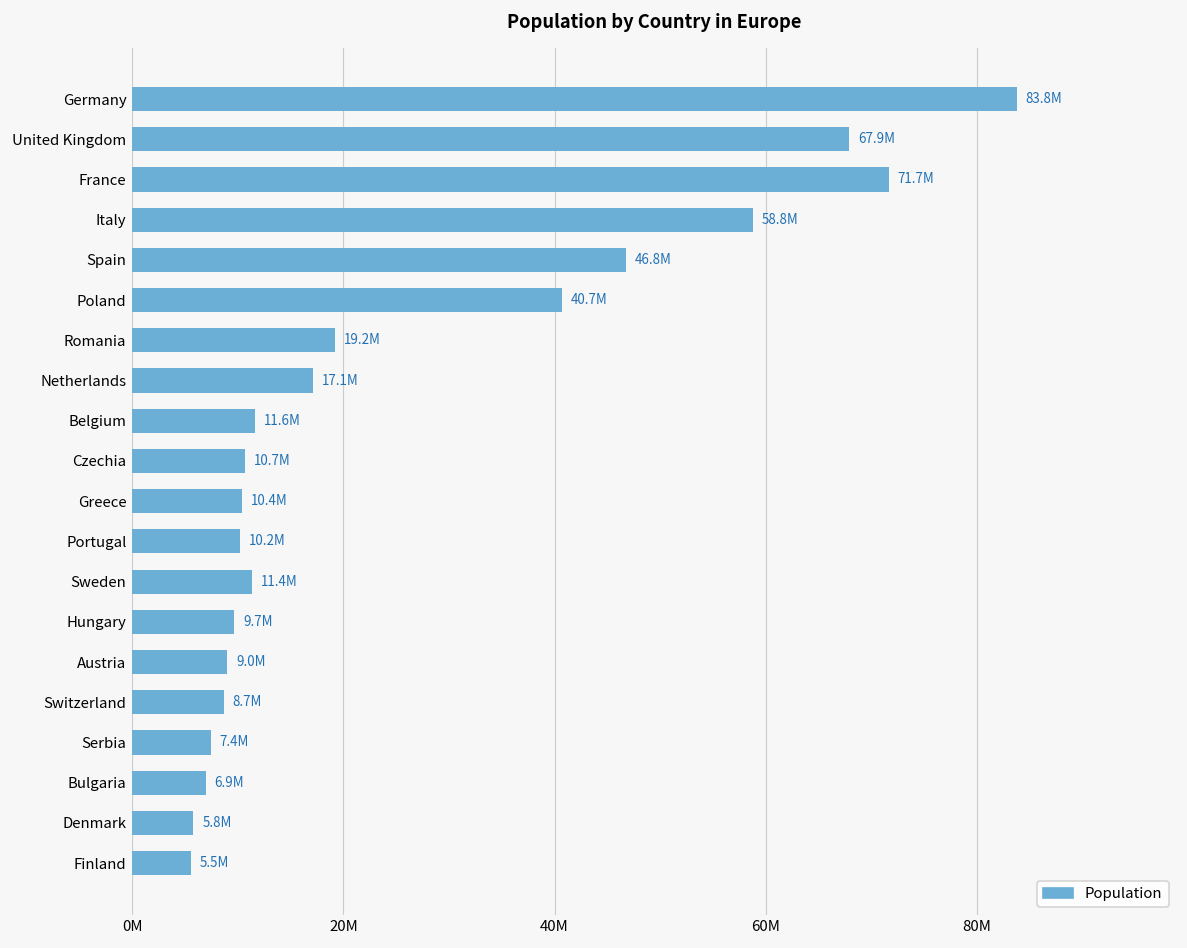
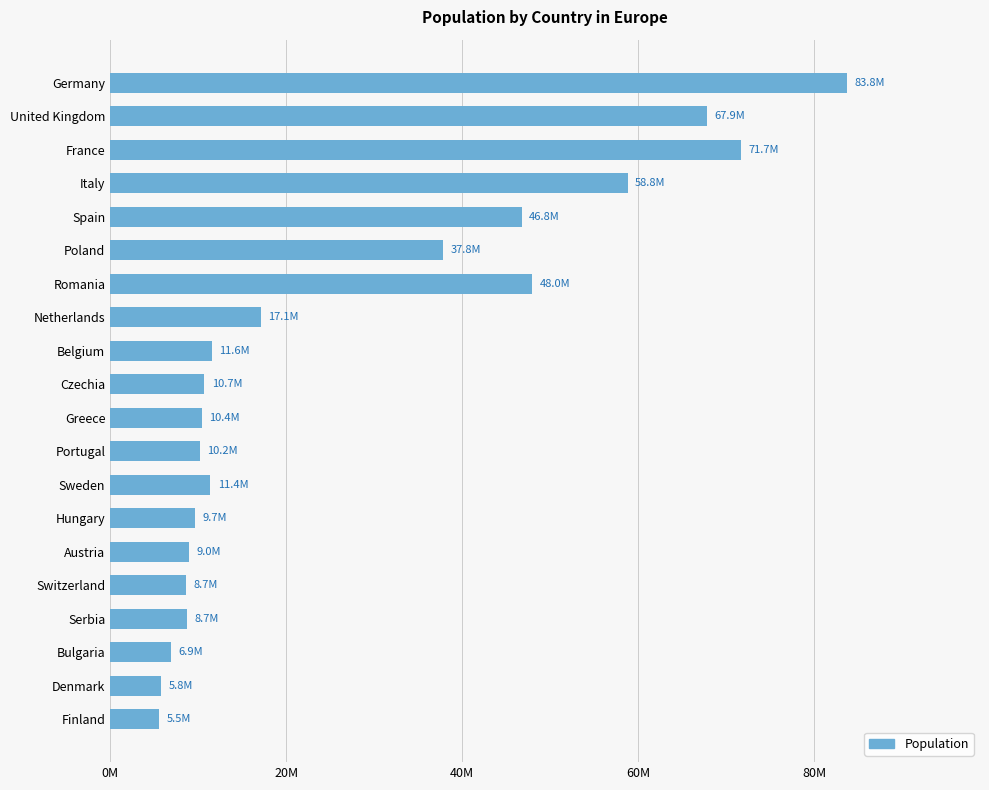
  {
    "Germany": "83.8M",
    "United Kingdom": "67.9M",
    "France": "71.7M",
    "Italy": "58.8M",
    "Spain": "46.8M",
-   "Poland": "40.7M",
-   "Romania": "19.2M",
+   "Poland": "37.8M",
+   "Romania": "48.0M",
    "Netherlands": "17.1M",
    "Belgium": "11.6M",
    "Czechia": "10.7M",
    "Greece": "10.4M",
    "Portugal": "10.2M",
    "Sweden": "11.4M",
    "Hungary": "9.7M",
    "Austria": "9.0M",
    "Switzerland": "8.7M",
-   "Serbia": "7.4M",
+   "Serbia": "8.7M",
    "Bulgaria": "6.9M",
    "Denmark": "5.8M",
    "Finland": "5.5M"
  }
